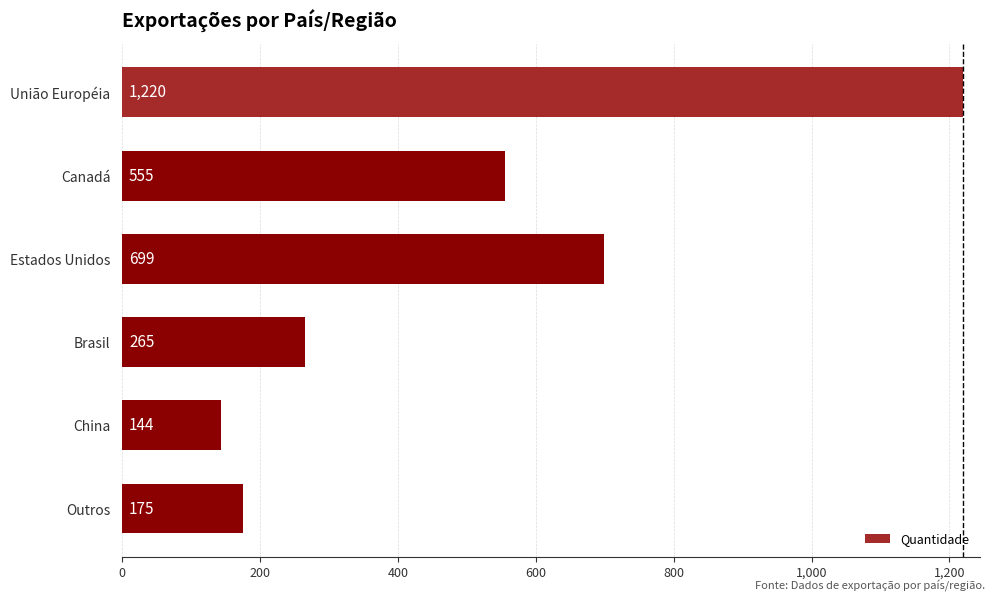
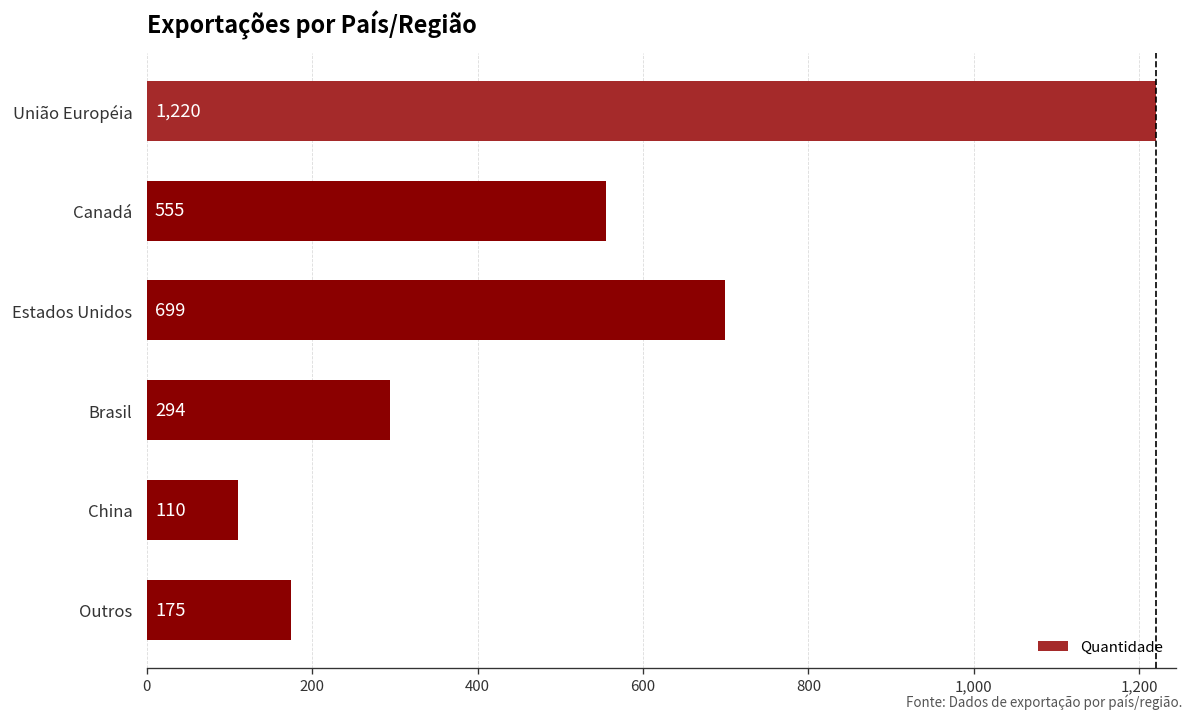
  {
    "União Européia": "1,220",
    "Canadá": "555",
    "Estados Unidos": "699",
-   "Brasil": "265",
-   "China": "144",
+   "Brasil": "294",
+   "China": "110",
    "Outros": "175"
  }
